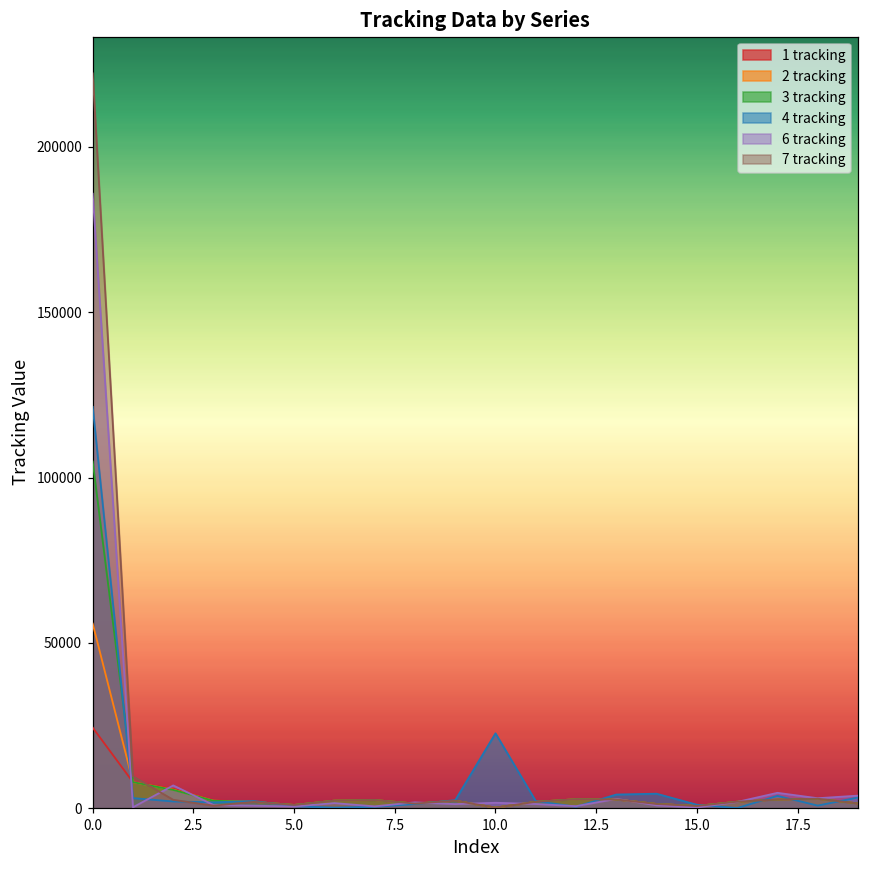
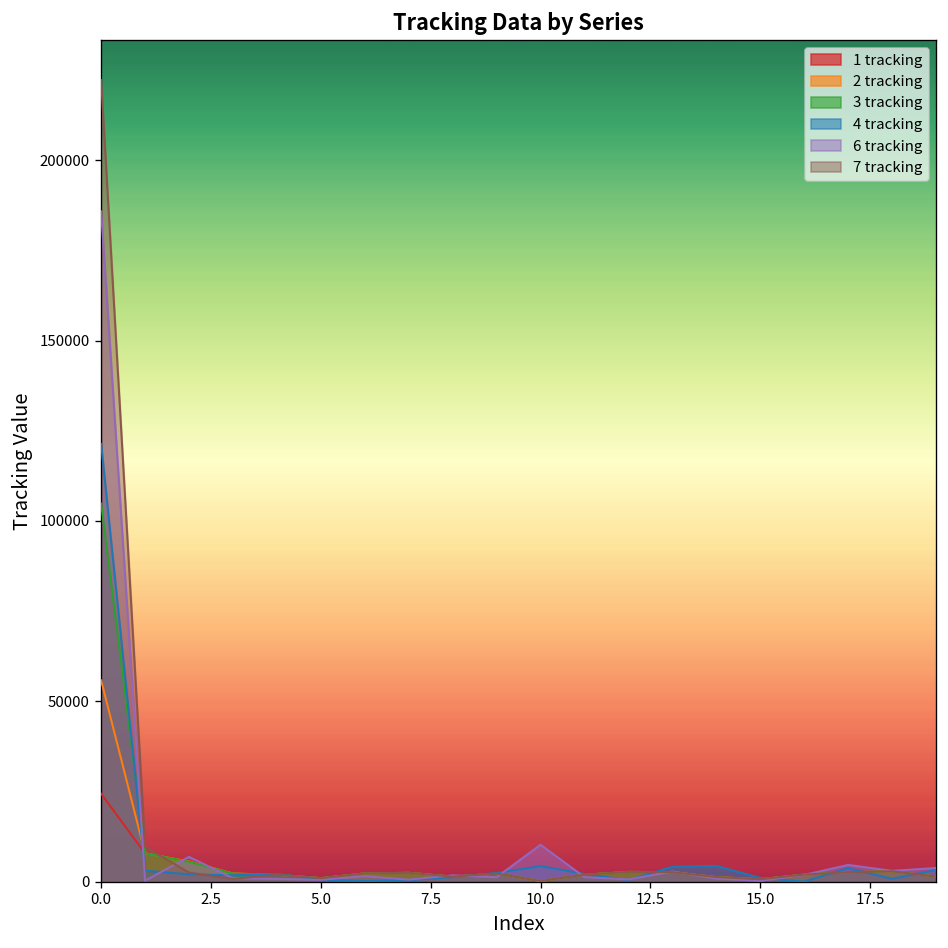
  {
    "1 tracking": {
      "0.0": 24000
    },
    "2 tracking": {
      "0.0": 56000
    },
    "3 tracking": {
      "0.0": 105000
    },
    "4 tracking": {
      "0.0": 121000,
-     "10.0": 23000
+     "10.0": 4000
    },
    "6 tracking": {
      "0.0": 186000,
-     "10.0": 2000
+     "10.0": 10000
    },
    "7 tracking": {
      "0.0": 222000
    }
  }
